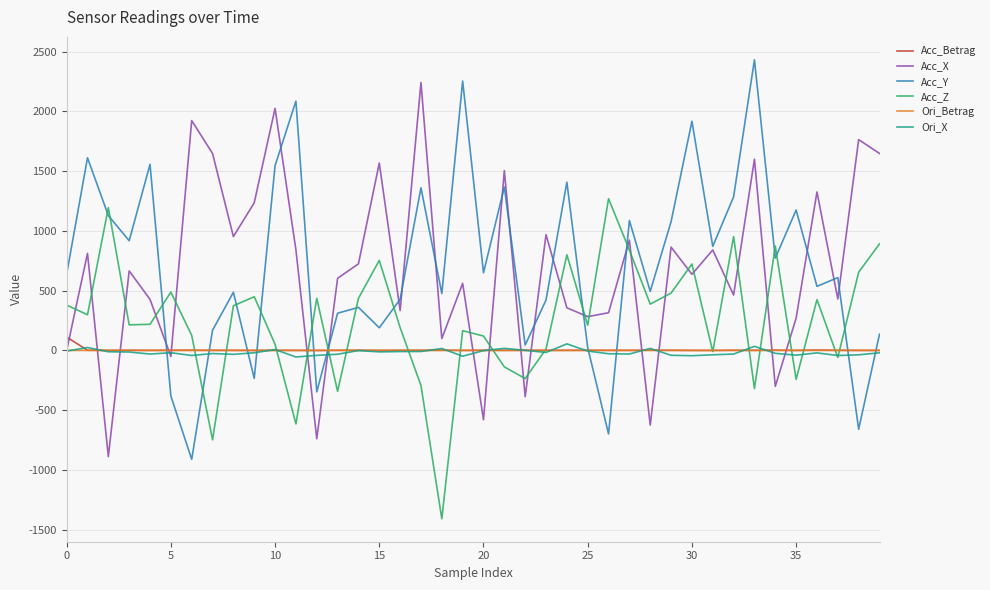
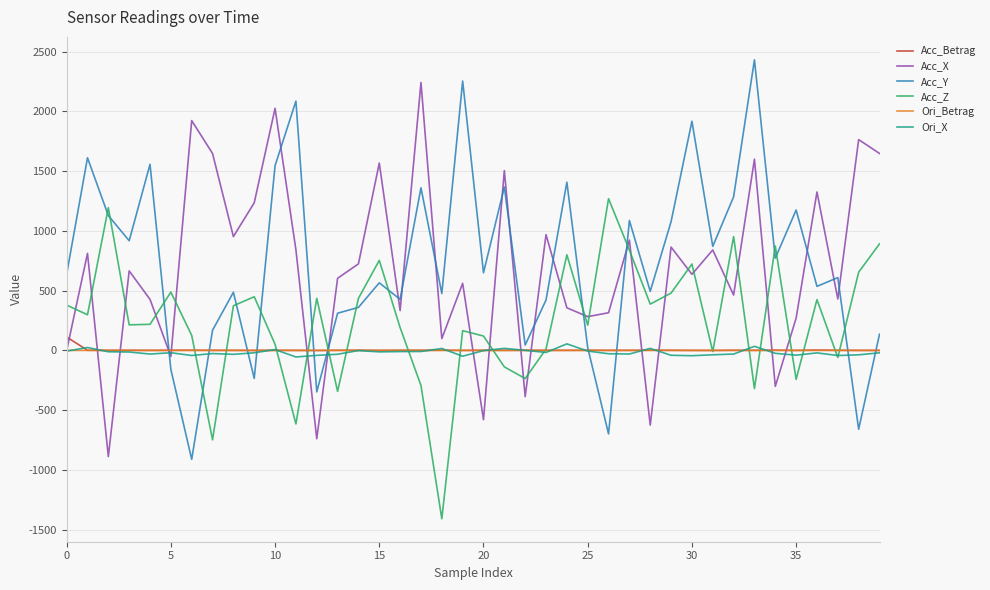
  {
    "Acc_Betrag": {
      "0": 110
    },
    "Acc_X": {
      "5": -50,
      "10": 2030,
      "15": 1570,
      "20": -580,
      "25": 280,
      "30": 640,
      "35": 270
    },
    "Acc_Y": {
      "0": 640,
-     "5": -380,
+     "5": -160,
      "10": 1550,
-     "15": 190,
+     "15": 570,
      "20": 650,
      "25": 20,
      "30": 1920,
      "35": 1170
    }
  }
